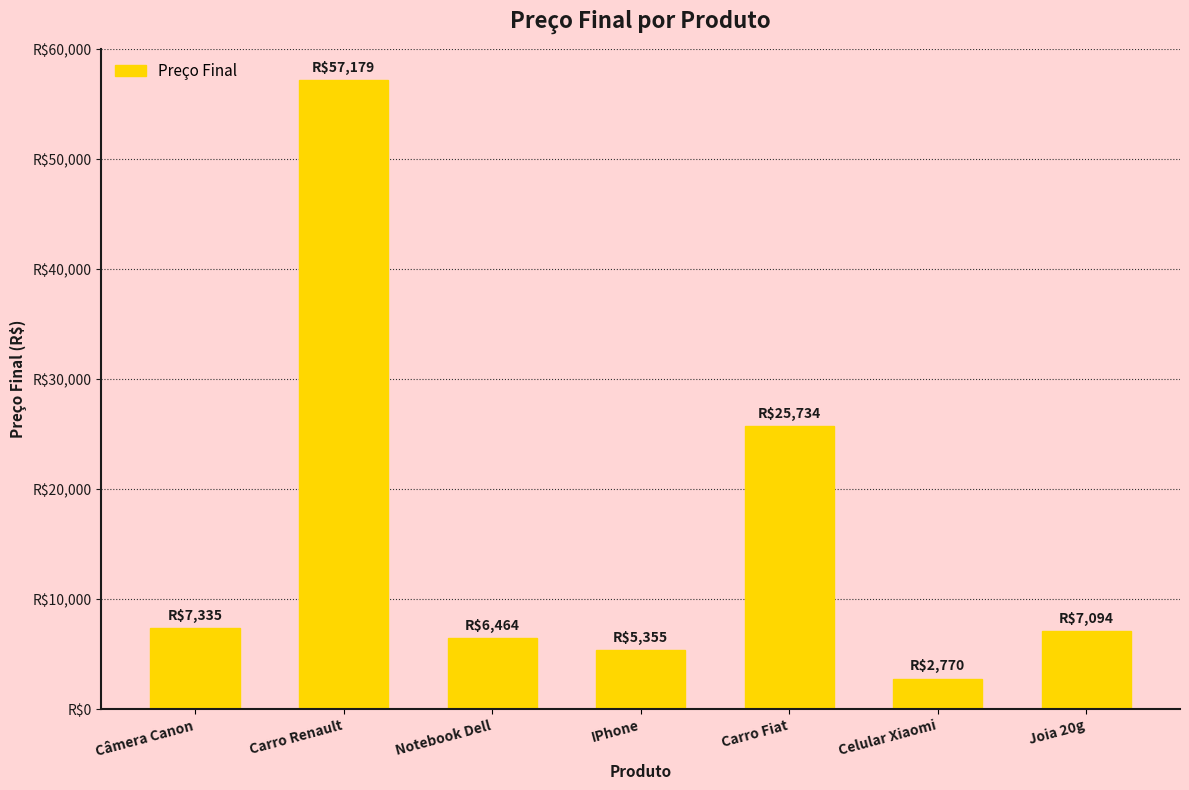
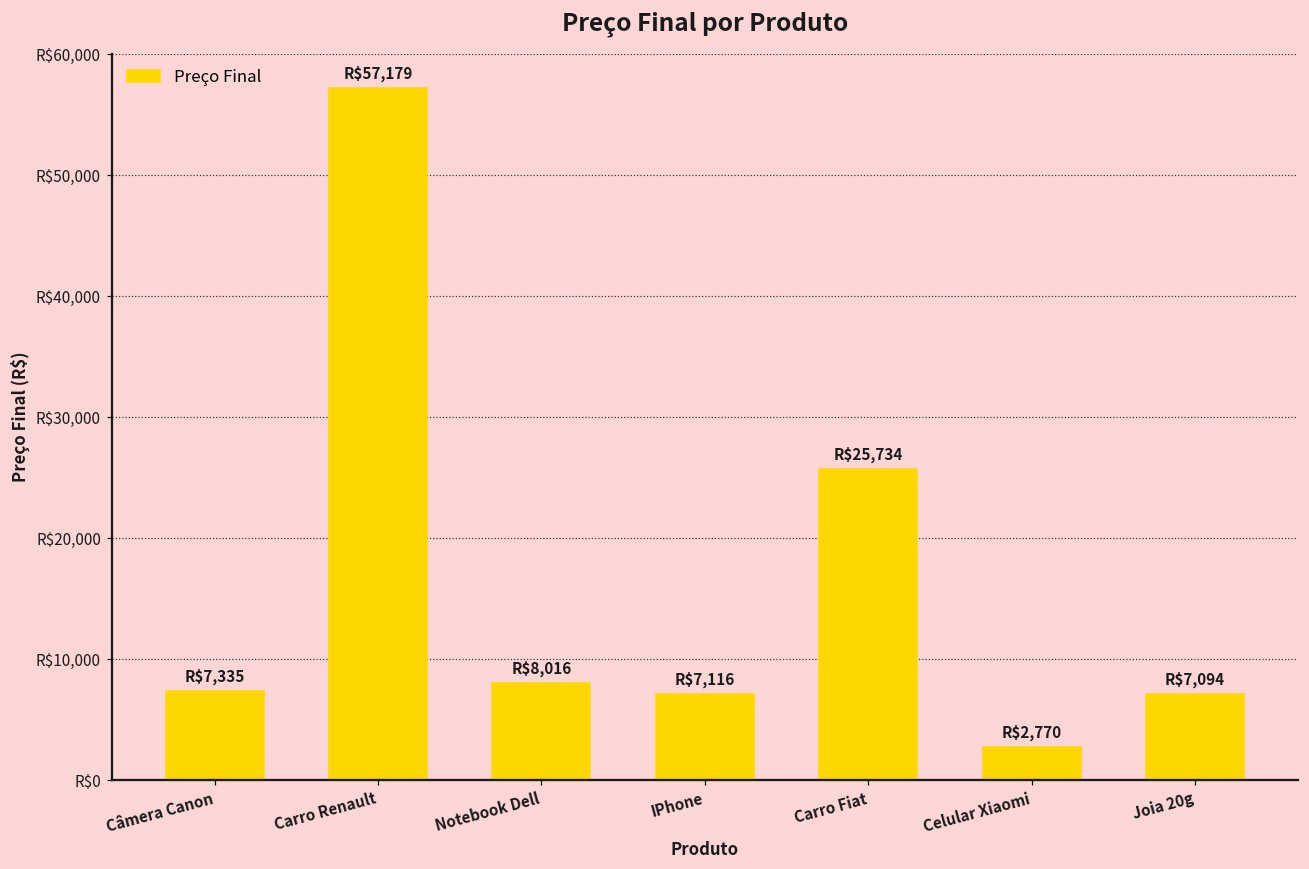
  {
    "Câmera Canon": "$7,335",
    "Carro Renault": "$57,179",
-   "Notebook Dell": "$6,464",
-   "IPhone": "$5,355",
+   "Notebook Dell": "$8,016",
+   "IPhone": "$7,116",
    "Carro Fiat": "$25,734",
    "Celular Xiaomi": "$2,770",
    "Joia 20g": "$7,094"
  }
